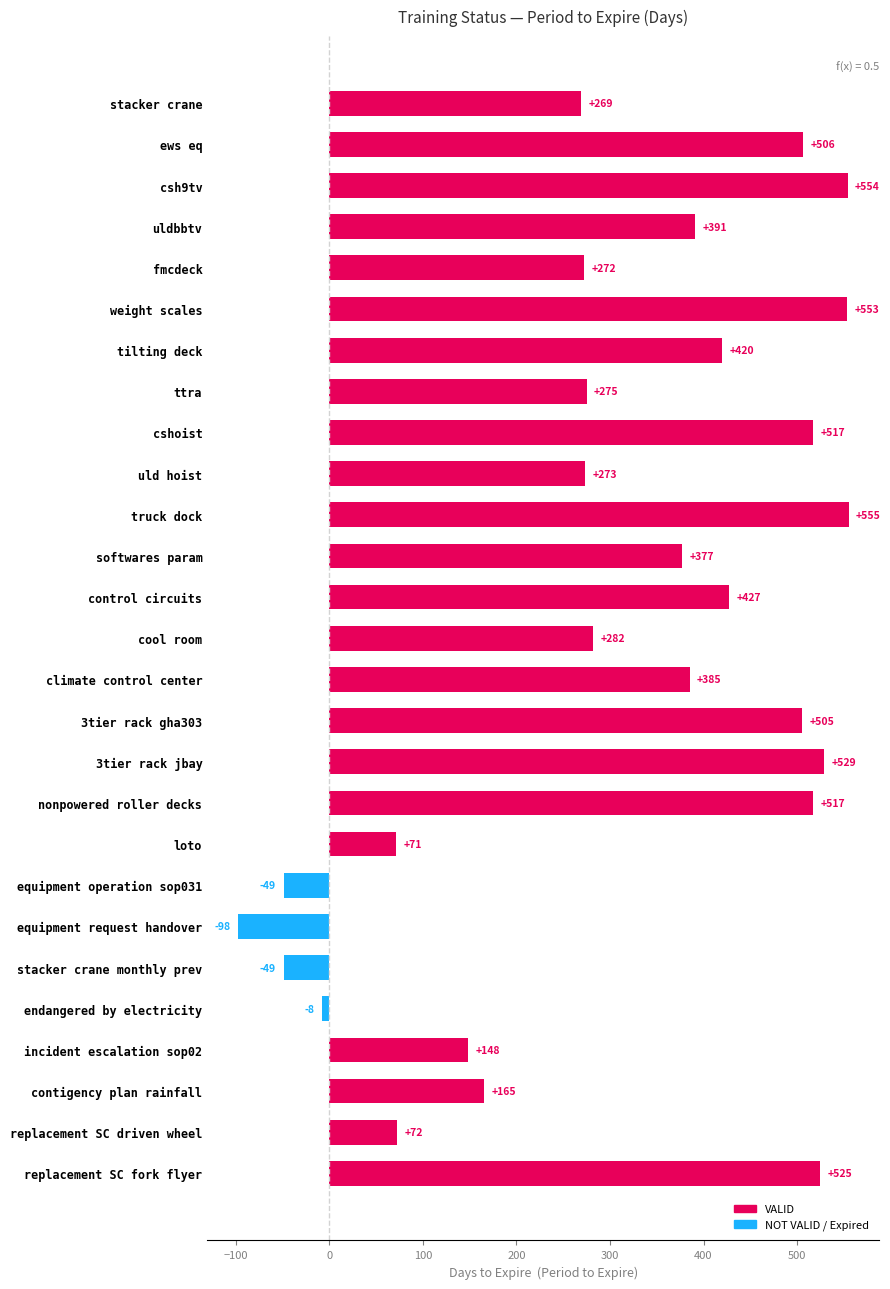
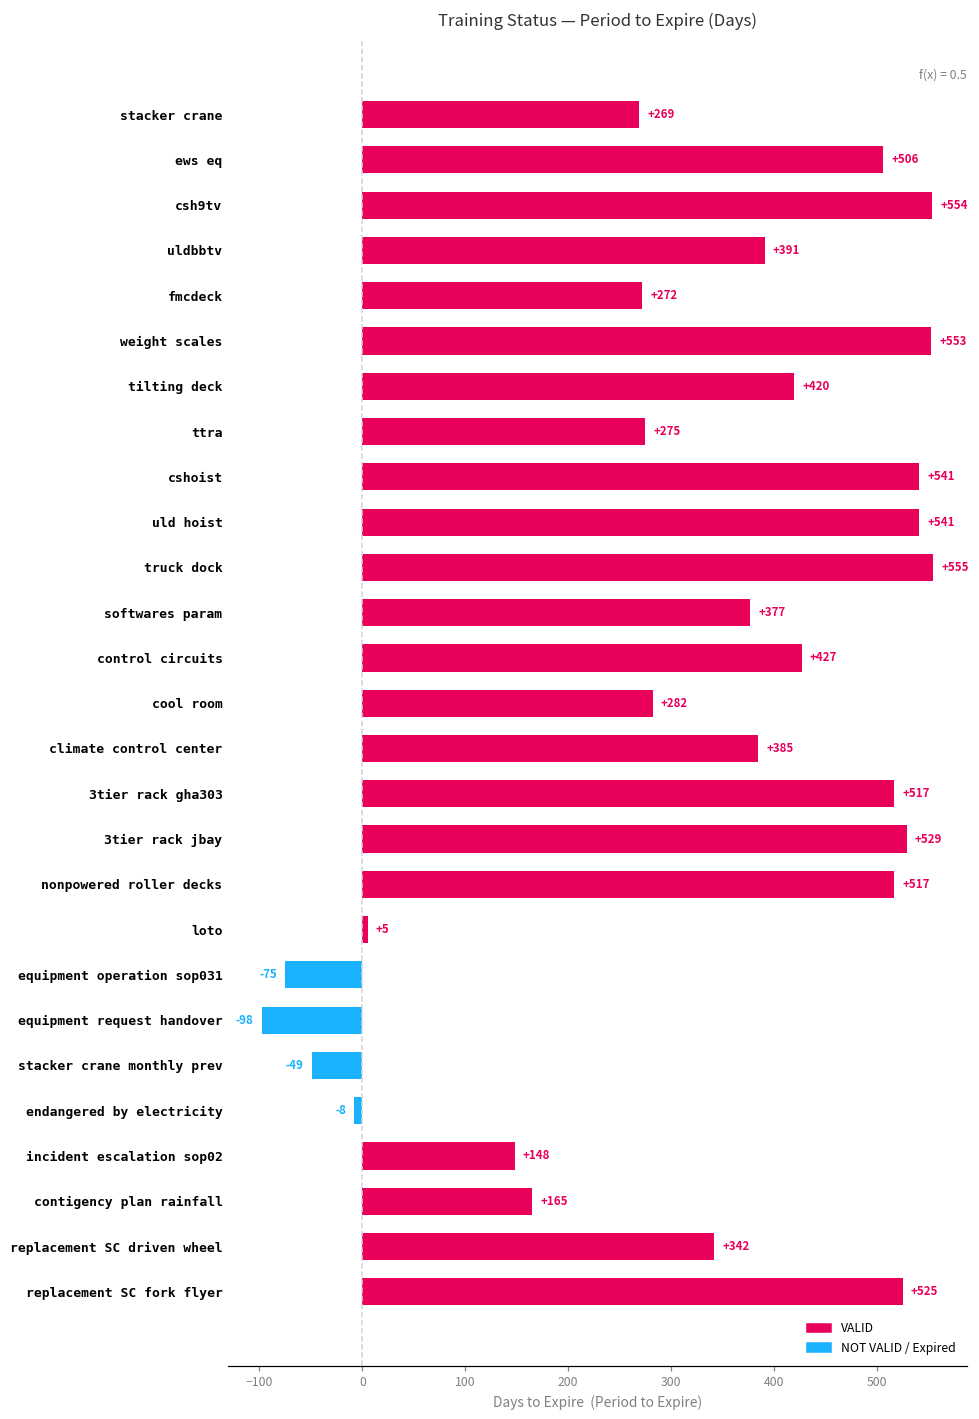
  {
    "stacker crane": "+269",
    "ews eq": "+506",
    "csh9tv": "+554",
    "uldbbtv": "+391",
    "fmcdeck": "+272",
    "weight scales": "+553",
    "tilting deck": "+420",
    "ttra": "+275",
-   "cshoist": "+517",
-   "uld hoist": "+273",
+   "cshoist": "+541",
+   "uld hoist": "+541",
    "truck dock": "+555",
    "softwares param": "+377",
    "control circuits": "+427",
    "cool room": "+282",
    "climate control center": "+385",
-   "3tier rack gha303": "+505",
+   "3tier rack gha303": "+517",
    "3tier rack jbay": "+529",
    "nonpowered roller decks": "+517",
-   "loto": "+71",
-   "equipment operation sop031": "-49",
+   "loto": "+5",
+   "equipment operation sop031": "-75",
    "equipment request handover": "-98",
    "stacker crane monthly prev": "-49",
    "endangered by electricity": "-8",
    "incident escalation sop02": "+148",
    "contigency plan rainfall": "+165",
-   "replacement SC driven wheel": "+72",
+   "replacement SC driven wheel": "+342",
    "replacement SC fork flyer": "+525"
  }
